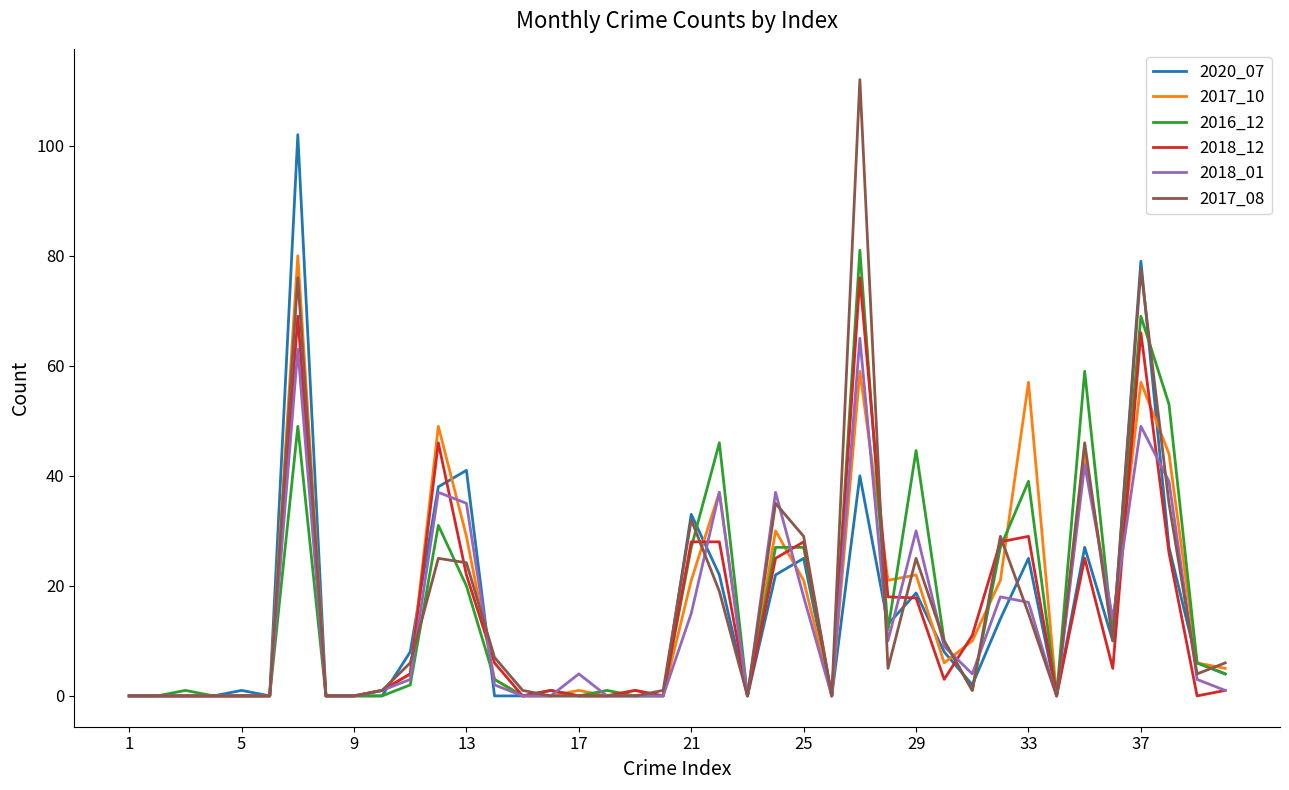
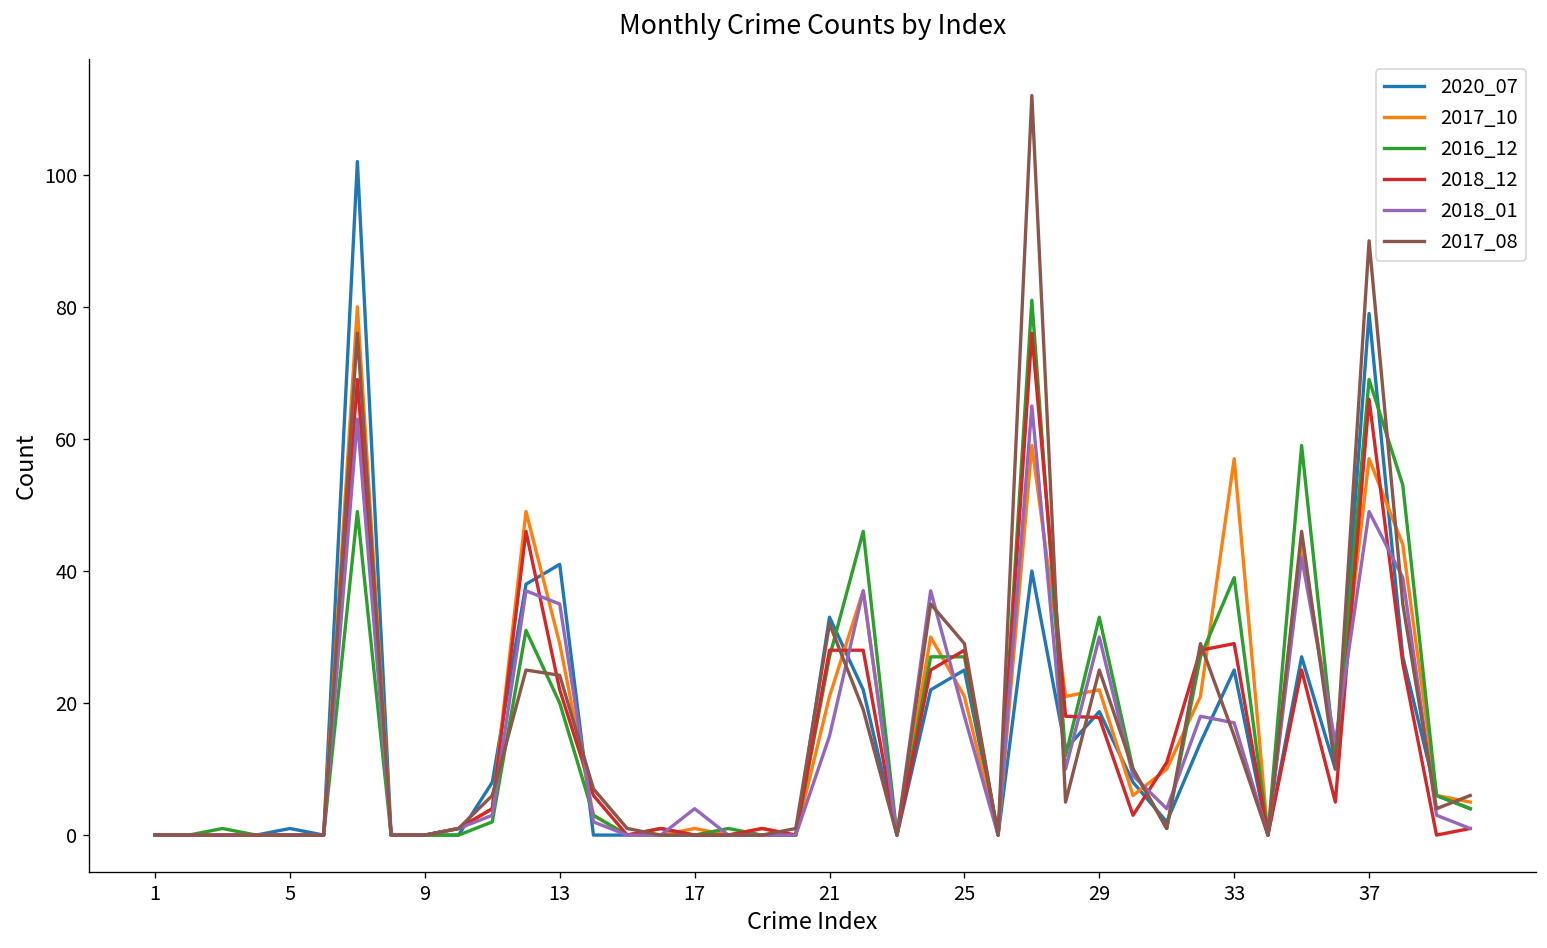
  {
    "2020_07": {
      "5": 1,
      "13": 41,
      "21": 33,
      "25": 25,
      "29": 19,
      "33": 25,
      "37": 79
    },
    "2017_10": {
      "13": 29,
      "17": 1,
      "21": 21,
      "25": 21,
      "29": 22,
      "33": 57,
      "37": 57
    },
    "2016_12": {
      "13": 20,
      "21": 27,
      "25": 27,
-     "29": 45,
+     "29": 33,
      "33": 39,
      "37": 69
    },
    "2018_12": {
      "13": 22,
      "21": 28,
      "25": 28,
      "29": 18,
      "33": 29,
      "37": 66
    },
    "2018_01": {
      "13": 35,
      "17": 4,
      "21": 15,
      "25": 18,
      "29": 30,
      "33": 17,
      "37": 49
    },
    "2017_08": {
      "13": 24,
      "21": 32,
      "25": 29,
      "29": 25,
      "33": 15,
-     "37": 78
+     "37": 90
    }
  }
